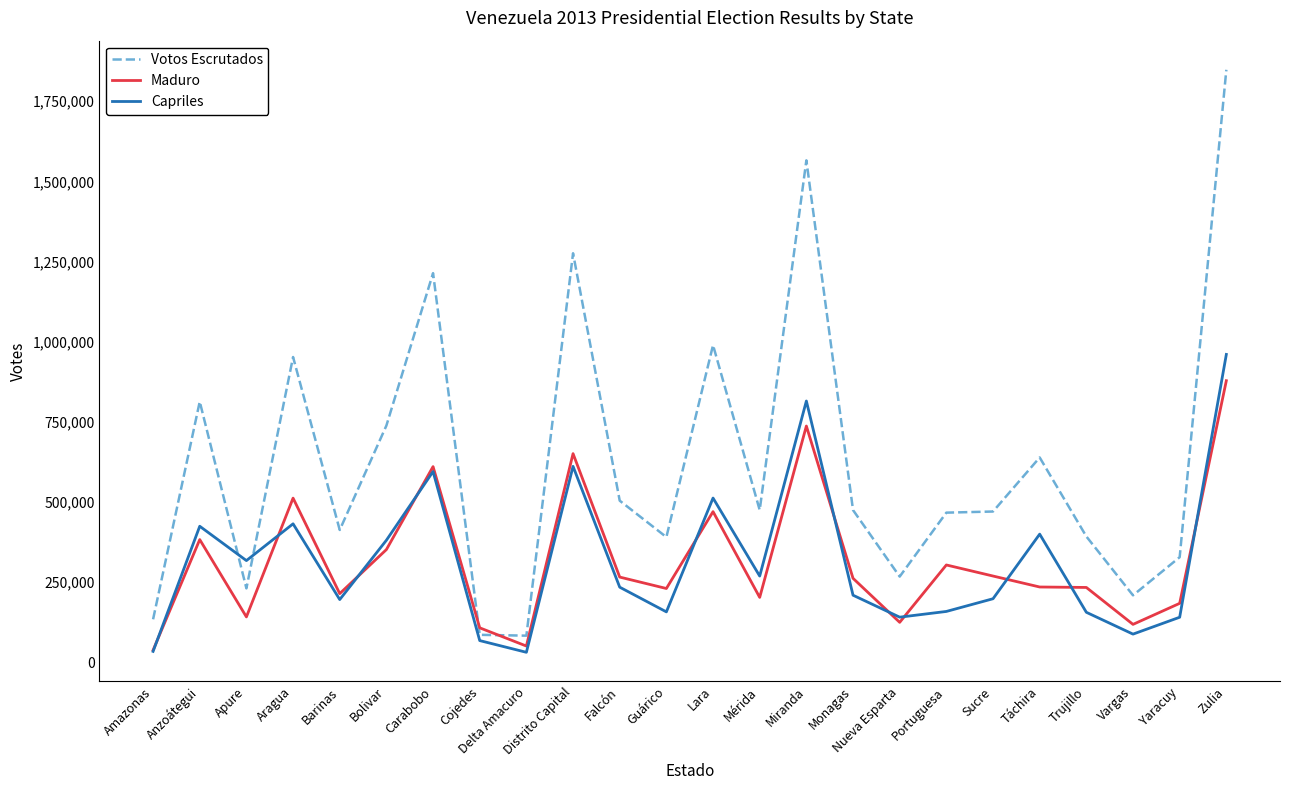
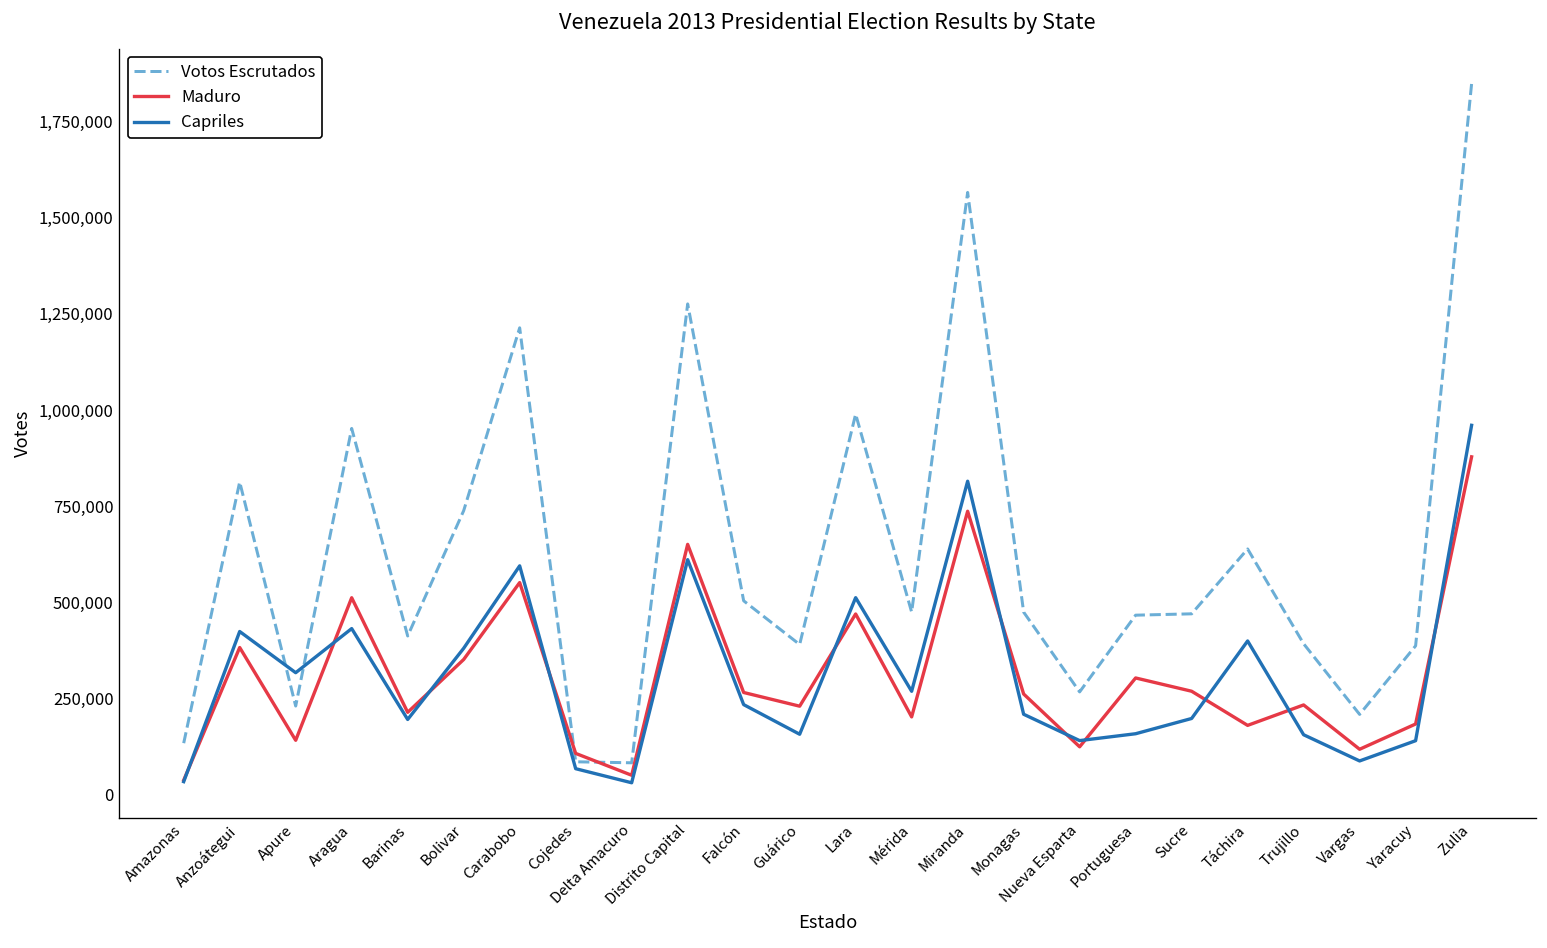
  {
    "Votos Escrutados": {
      "Amazonas": "130,000",
      "Anzoátegui": "810,000",
      "Apure": "230,000",
      "Aragua": "950,000",
      "Barinas": "410,000",
      "Bolivar": "740,000",
      "Carabobo": "1,210,000",
      "Cojedes": "90,000",
      "Delta Amacuro": "80,000",
      "Distrito Capital": "1,280,000",
      "Falcón": "500,000",
      "Guárico": "390,000",
      "Lara": "990,000",
      "Mérida": "480,000",
      "Miranda": "1,570,000",
      "Monagas": "480,000",
      "Nueva Esparta": "270,000",
      "Portuguesa": "470,000",
      "Sucre": "470,000",
      "Táchira": "640,000",
      "Trujillo": "390,000",
      "Vargas": "210,000",
-     "Yaracuy": "330,000",
+     "Yaracuy": "390,000",
      "Zulia": "1,850,000"
    },
    "Maduro": {
      "Anzoátegui": "380,000",
      "Apure": "140,000",
      "Aragua": "510,000",
      "Barinas": "210,000",
      "Bolivar": "350,000",
-     "Carabobo": "610,000",
+     "Carabobo": "550,000",
      "Cojedes": "110,000",
      "Delta Amacuro": "50,000",
      "Distrito Capital": "650,000",
      "Falcón": "270,000",
      "Guárico": "230,000",
      "Lara": "470,000",
      "Mérida": "200,000",
      "Miranda": "740,000",
      "Monagas": "260,000",
      "Nueva Esparta": "130,000",
      "Portuguesa": "300,000",
      "Sucre": "270,000",
-     "Táchira": "240,000",
+     "Táchira": "180,000",
      "Trujillo": "230,000",
      "Vargas": "120,000",
      "Yaracuy": "180,000",
      "Zulia": "880,000"
    },
    "Capriles": {
      "Anzoátegui": "420,000",
      "Apure": "320,000",
      "Aragua": "430,000",
      "Barinas": "200,000",
      "Bolivar": "380,000",
      "Carabobo": "600,000",
      "Cojedes": "70,000",
      "Delta Amacuro": "30,000",
      "Distrito Capital": "610,000",
      "Falcón": "230,000",
      "Guárico": "160,000",
      "Lara": "510,000",
      "Mérida": "270,000",
      "Miranda": "820,000",
      "Monagas": "210,000",
      "Nueva Esparta": "140,000",
      "Portuguesa": "160,000",
      "Sucre": "200,000",
      "Táchira": "400,000",
      "Trujillo": "160,000",
      "Vargas": "90,000",
      "Yaracuy": "140,000",
      "Zulia": "960,000"
    }
  }
